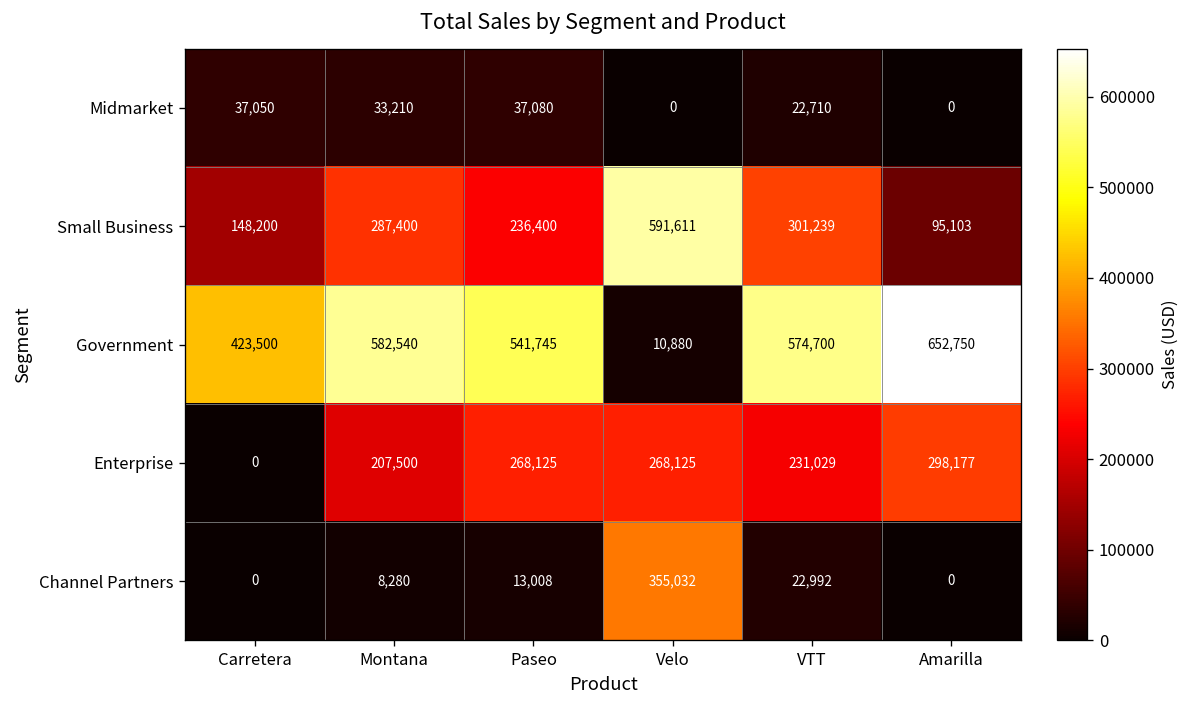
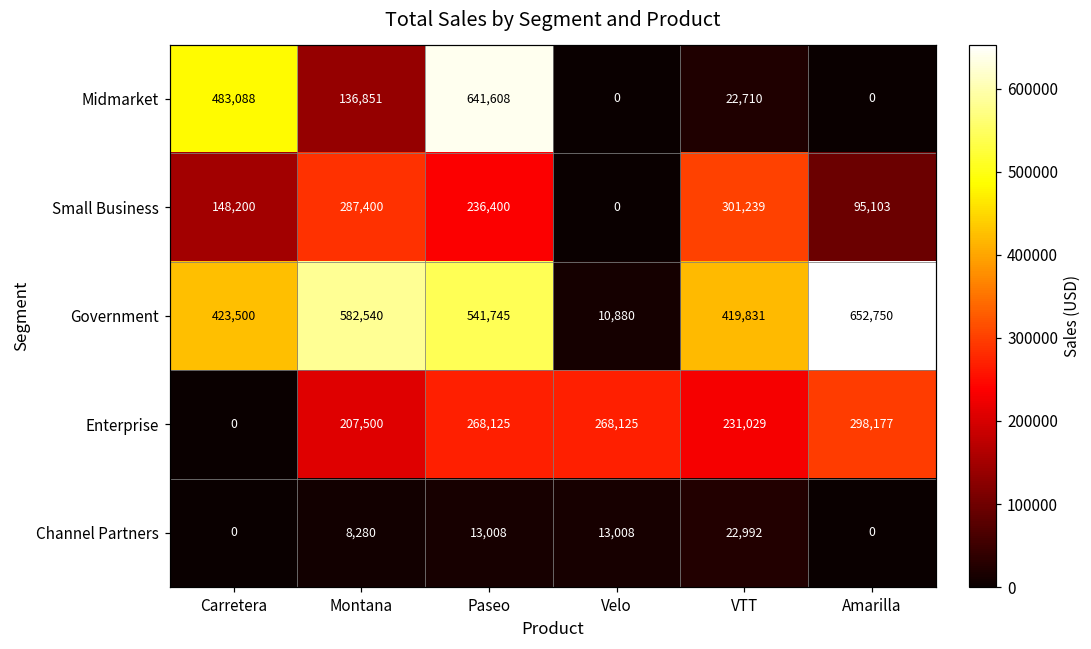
  {
    "Midmarket": {
-     "Carretera": "37,050",
-     "Montana": "33,210",
-     "Paseo": "37,080",
+     "Carretera": "483,088",
+     "Montana": "136,851",
+     "Paseo": "641,608",
      "Velo": "0",
      "VTT": "22,710",
      "Amarilla": "0"
    },
    "Small Business": {
      "Carretera": "148,200",
      "Montana": "287,400",
      "Paseo": "236,400",
-     "Velo": "591,611",
+     "Velo": "0",
      "VTT": "301,239",
      "Amarilla": "95,103"
    },
    "Government": {
      "Carretera": "423,500",
      "Montana": "582,540",
      "Paseo": "541,745",
      "Velo": "10,880",
-     "VTT": "574,700",
+     "VTT": "419,831",
      "Amarilla": "652,750"
    },
    "Enterprise": {
      "Carretera": "0",
      "Montana": "207,500",
      "Paseo": "268,125",
      "Velo": "268,125",
      "VTT": "231,029",
      "Amarilla": "298,177"
    },
    "Channel Partners": {
      "Carretera": "0",
      "Montana": "8,280",
      "Paseo": "13,008",
-     "Velo": "355,032",
+     "Velo": "13,008",
      "VTT": "22,992",
      "Amarilla": "0"
    }
  }
